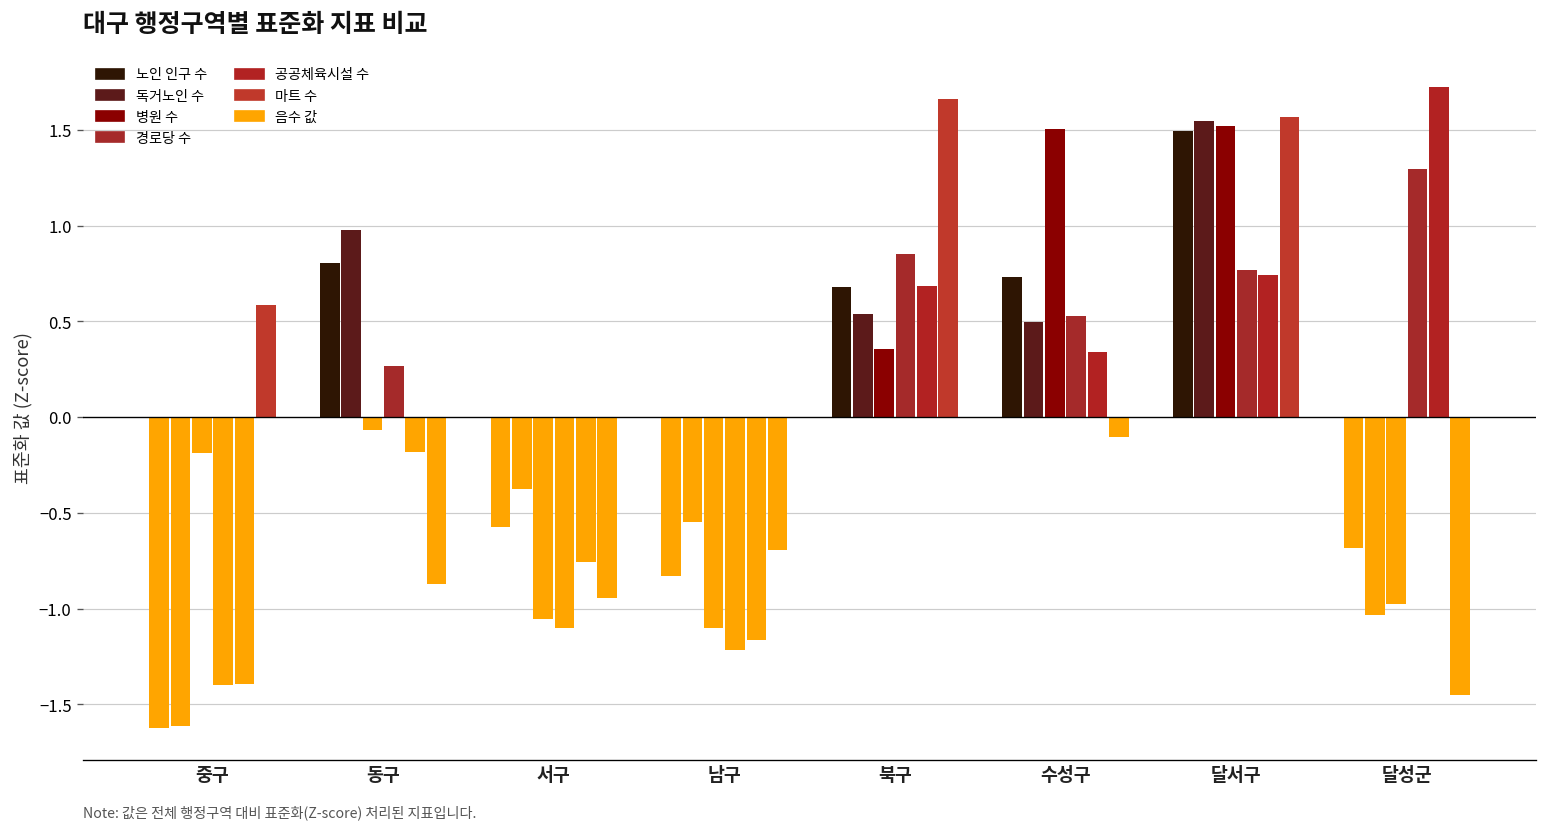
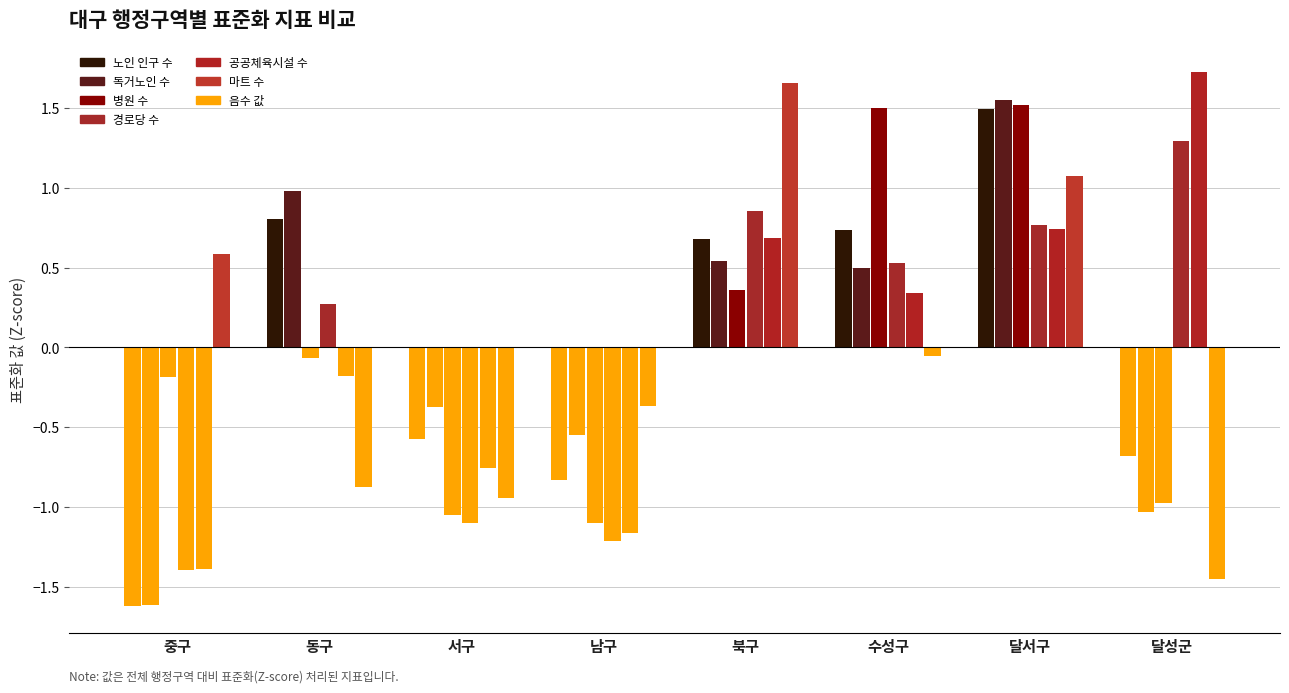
  {
    "마트 수": {
      "중구": 0.59,
      "동구": -0.87,
      "서구": -0.95,
-     "남구": -0.69,
+     "남구": -0.37,
      "북구": 1.66,
-     "수성구": -0.11,
-     "달서구": 1.57,
+     "수성구": -0.05,
+     "달서구": 1.07,
      "달성군": -1.45
    }
  }
